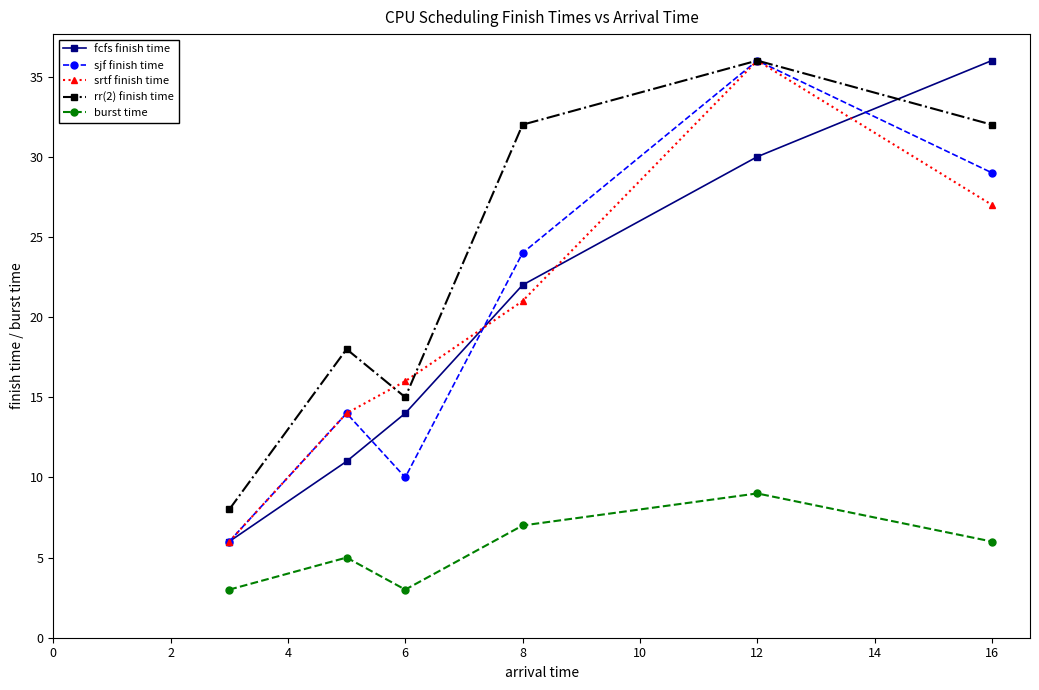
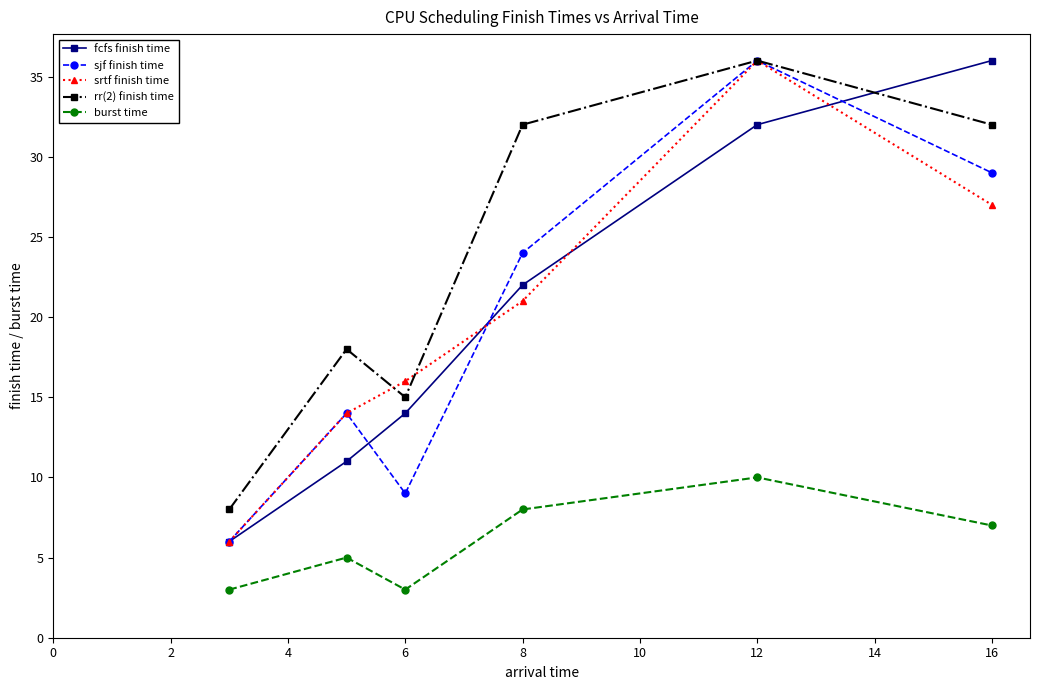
  {
    "fcfs finish time": {
      "6": 14,
      "8": 22,
-     "12": 30,
+     "12": 32,
      "16": 36
    },
    "sjf finish time": {
-     "6": 10,
+     "6": 9,
      "8": 24,
      "16": 29
    },
    "srtf finish time": {
      "6": 16,
      "8": 21,
      "16": 27
    },
    "rr(2) finish time": {
      "6": 15,
      "8": 32,
      "16": 32
    },
    "burst time": {
      "6": 3,
-     "8": 7,
-     "12": 9,
-     "16": 6
+     "8": 8,
+     "12": 10,
+     "16": 7
    }
  }
